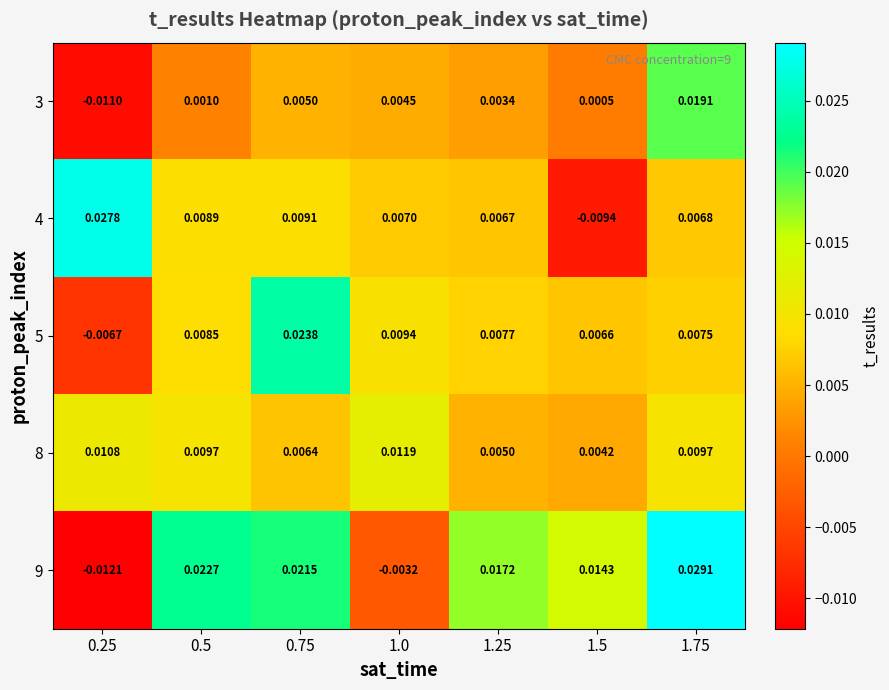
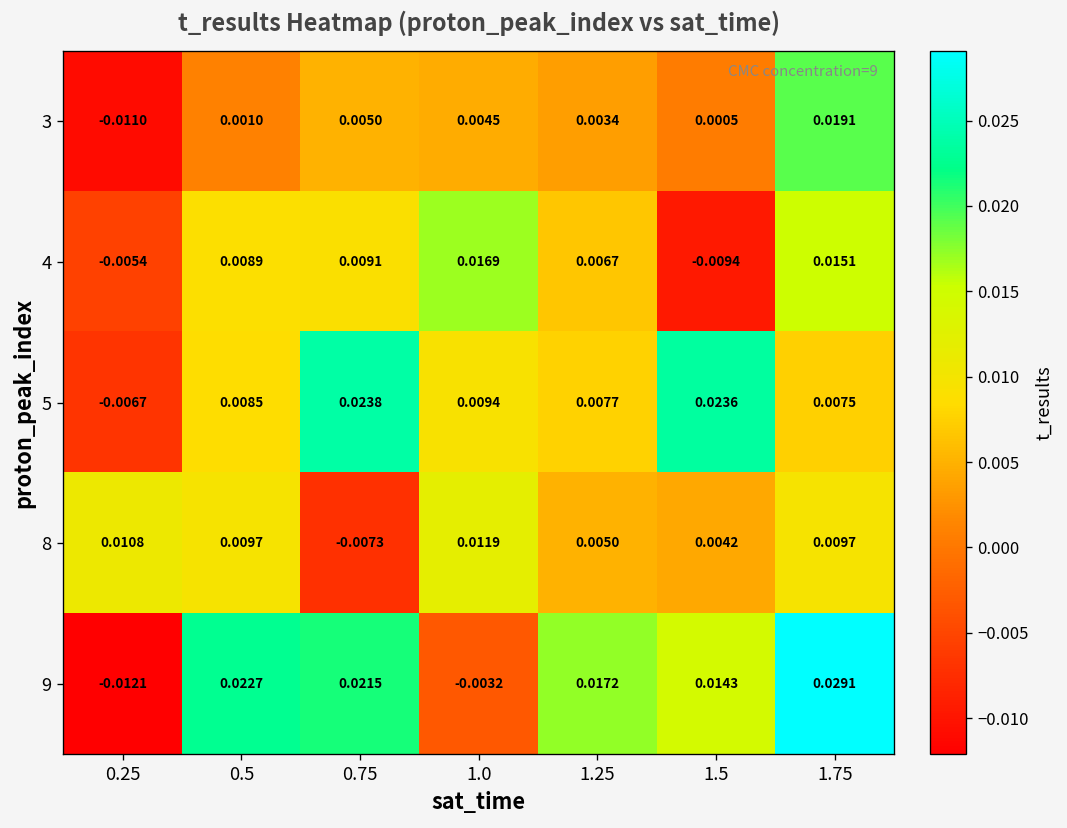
  {
    "3": {
      "0.25": -0.0110,
      "0.5": 0.0010,
      "0.75": 0.0050,
      "1.0": 0.0045,
      "1.25": 0.0034,
      "1.5": 0.0005
    },
    "4": {
-     "0.25": 0.0278,
+     "0.25": -0.0054,
      "0.5": 0.0089,
      "0.75": 0.0091,
-     "1.0": 0.0070,
+     "1.0": 0.0169,
      "1.25": 0.0067,
      "1.5": -0.0094,
-     "1.75": 0.0068
+     "1.75": 0.0151
    },
    "5": {
      "0.25": -0.0067,
      "0.5": 0.0085,
      "0.75": 0.0238,
      "1.0": 0.0094,
      "1.25": 0.0077,
-     "1.5": 0.0066,
+     "1.5": 0.0236,
      "1.75": 0.0075
    },
    "8": {
      "0.25": 0.0108,
      "0.5": 0.0097,
-     "0.75": 0.0064,
+     "0.75": -0.0073,
      "1.0": 0.0119,
      "1.25": 0.0050,
      "1.5": 0.0042,
      "1.75": 0.0097
    },
    "9": {
      "0.25": -0.0121,
      "0.5": 0.0227,
      "0.75": 0.0215,
      "1.0": -0.0032,
      "1.25": 0.0172,
      "1.5": 0.0143,
      "1.75": 0.0291
    }
  }
